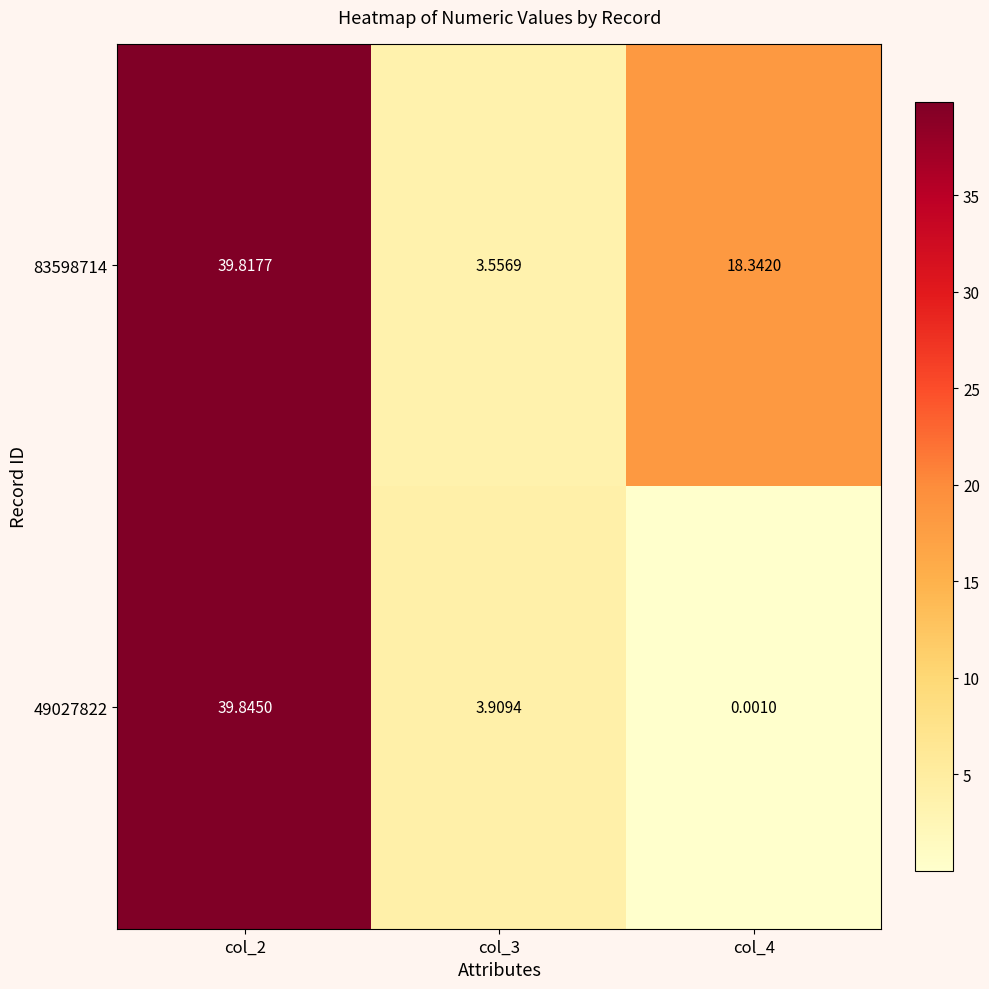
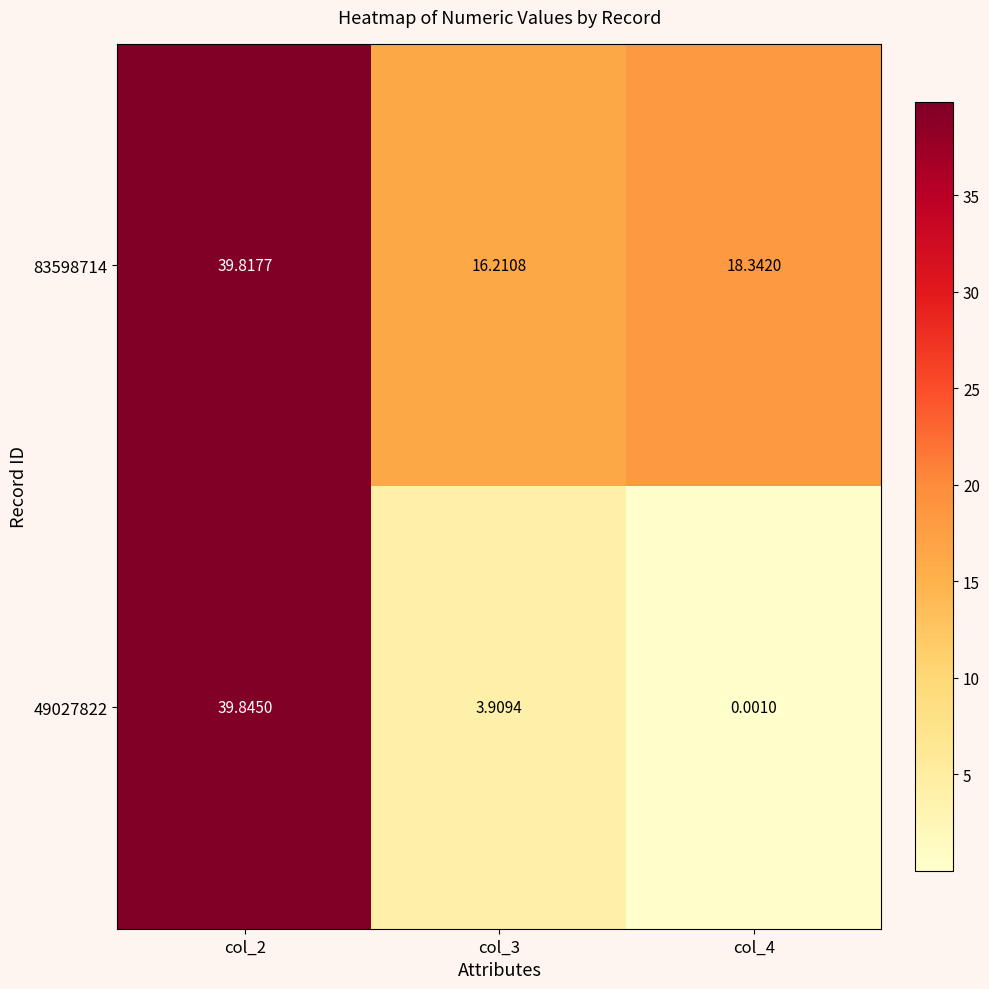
  {
    "83598714": {
      "col_2": 39.8177,
-     "col_3": 3.5569,
+     "col_3": 16.2108,
      "col_4": 18.3420
    },
    "49027822": {
      "col_2": 39.8450,
      "col_3": 3.9094,
      "col_4": 0.0010
    }
  }
